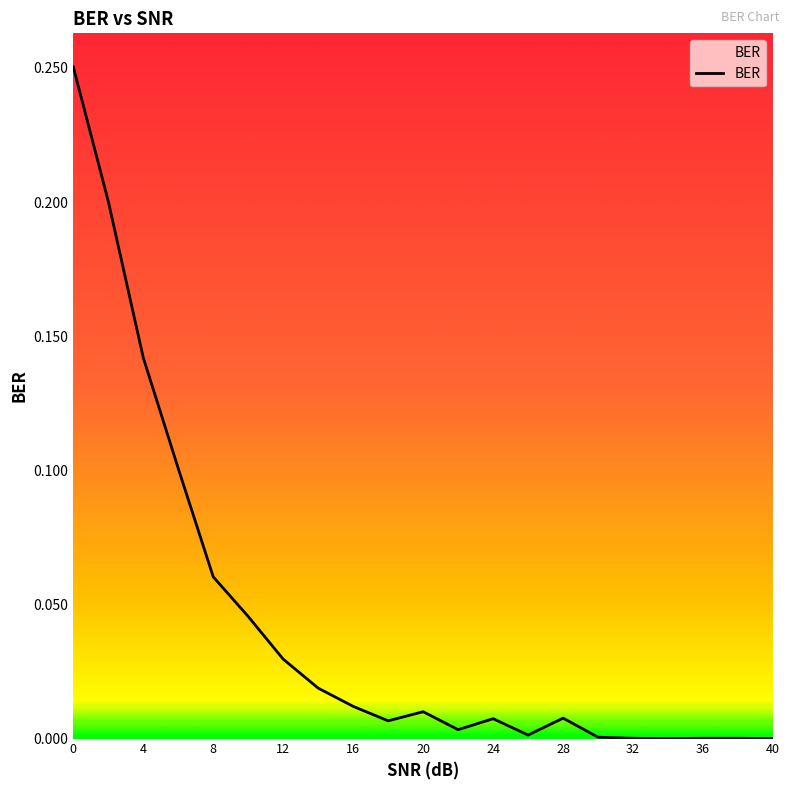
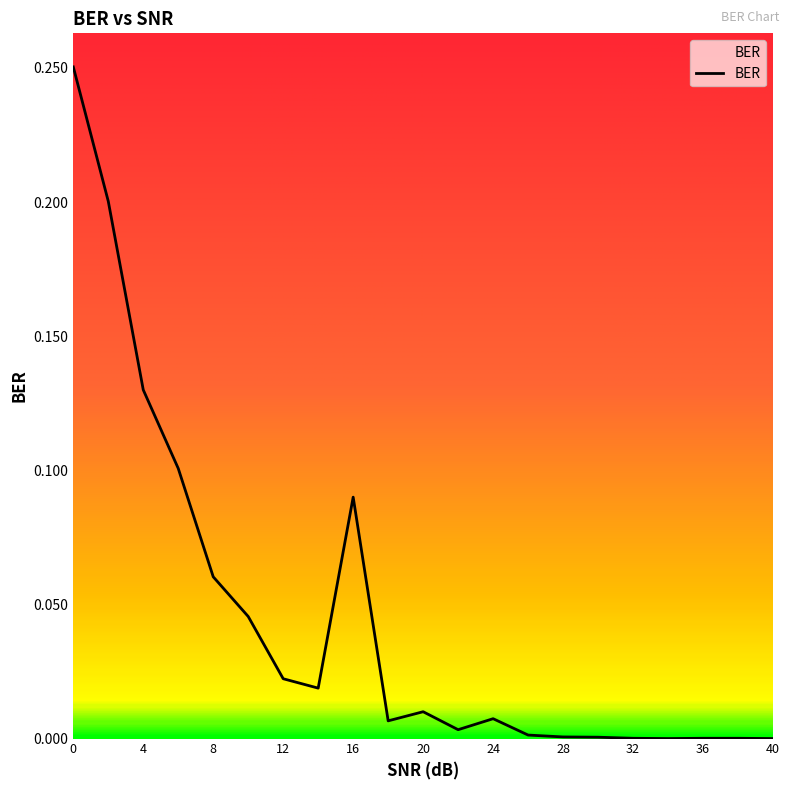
  {
    "0": 0.250,
-   "4": 0.142,
+   "4": 0.130,
    "8": 0.060,
-   "12": 0.030,
-   "16": 0.012,
+   "12": 0.022,
+   "16": 0.090,
    "20": 0.010,
    "24": 0.007,
-   "28": 0.008,
+   "28": 0.001,
    "32": 0.000,
    "36": 0.000,
    "40": 0.000
  }
